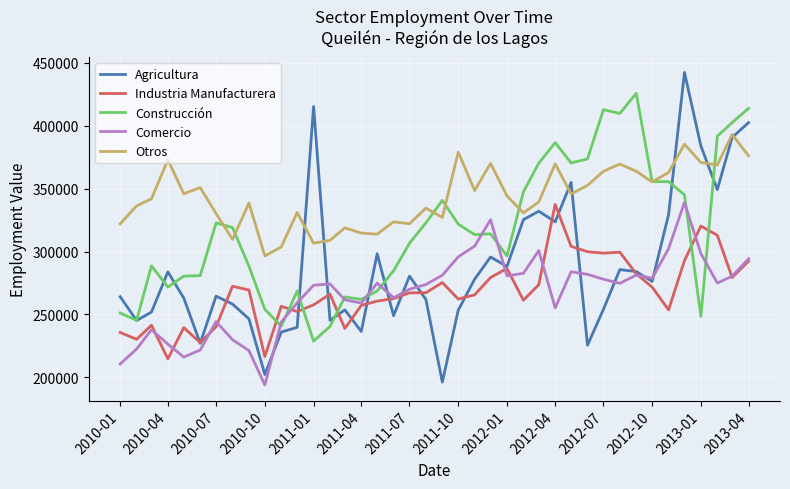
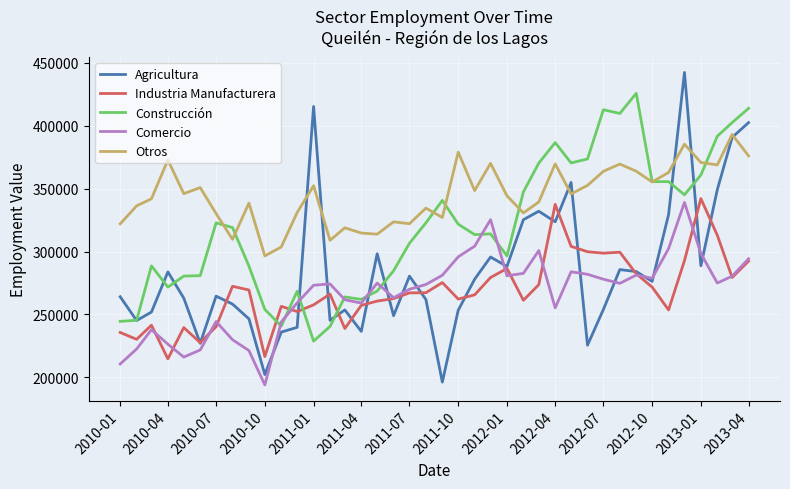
  {
    "Agricultura": {
      "2010-01": 264000,
      "2010-04": 284000,
      "2010-07": 265000,
      "2010-10": 202000,
      "2011-01": 415000,
      "2011-04": 237000,
      "2011-07": 280000,
      "2011-10": 253000,
      "2012-04": 324000,
      "2012-07": 254000,
      "2012-10": 276000,
-     "2013-01": 384000,
+     "2013-01": 289000,
      "2013-04": 403000
    },
    "Industria Manufacturera": {
      "2010-01": 236000,
      "2010-04": 215000,
      "2010-07": 240000,
      "2010-10": 217000,
      "2011-01": 258000,
      "2011-07": 267000,
      "2011-10": 262000,
      "2012-04": 338000,
      "2012-07": 299000,
      "2012-10": 272000,
-     "2013-01": 320000
+     "2013-01": 342000
    },
    "Construcción": {
-     "2010-01": 251000,
+     "2010-01": 245000,
      "2010-04": 272000,
      "2010-07": 323000,
      "2010-10": 254000,
      "2011-01": 229000,
      "2011-04": 262000,
      "2011-07": 307000,
      "2011-10": 322000,
      "2012-01": 297000,
      "2012-04": 387000,
      "2012-07": 413000,
-     "2013-01": 248000,
+     "2013-01": 361000,
      "2013-04": 414000
    },
    "Comercio": {
      "2010-01": 211000,
      "2010-04": 226000,
      "2010-07": 244000,
      "2010-10": 194000,
      "2011-01": 273000,
      "2011-07": 270000,
      "2011-10": 296000,
      "2012-01": 281000,
      "2012-04": 255000,
      "2012-07": 278000,
      "2012-10": 279000,
      "2013-01": 298000
    },
    "Otros": {
      "2010-01": 322000,
      "2010-07": 330000,
      "2010-10": 297000,
-     "2011-01": 307000,
+     "2011-01": 352000,
      "2011-04": 315000,
      "2011-07": 322000,
      "2011-10": 379000,
      "2012-01": 344000,
      "2012-04": 370000,
      "2012-07": 364000,
      "2013-01": 371000,
      "2013-04": 376000
    }
  }
